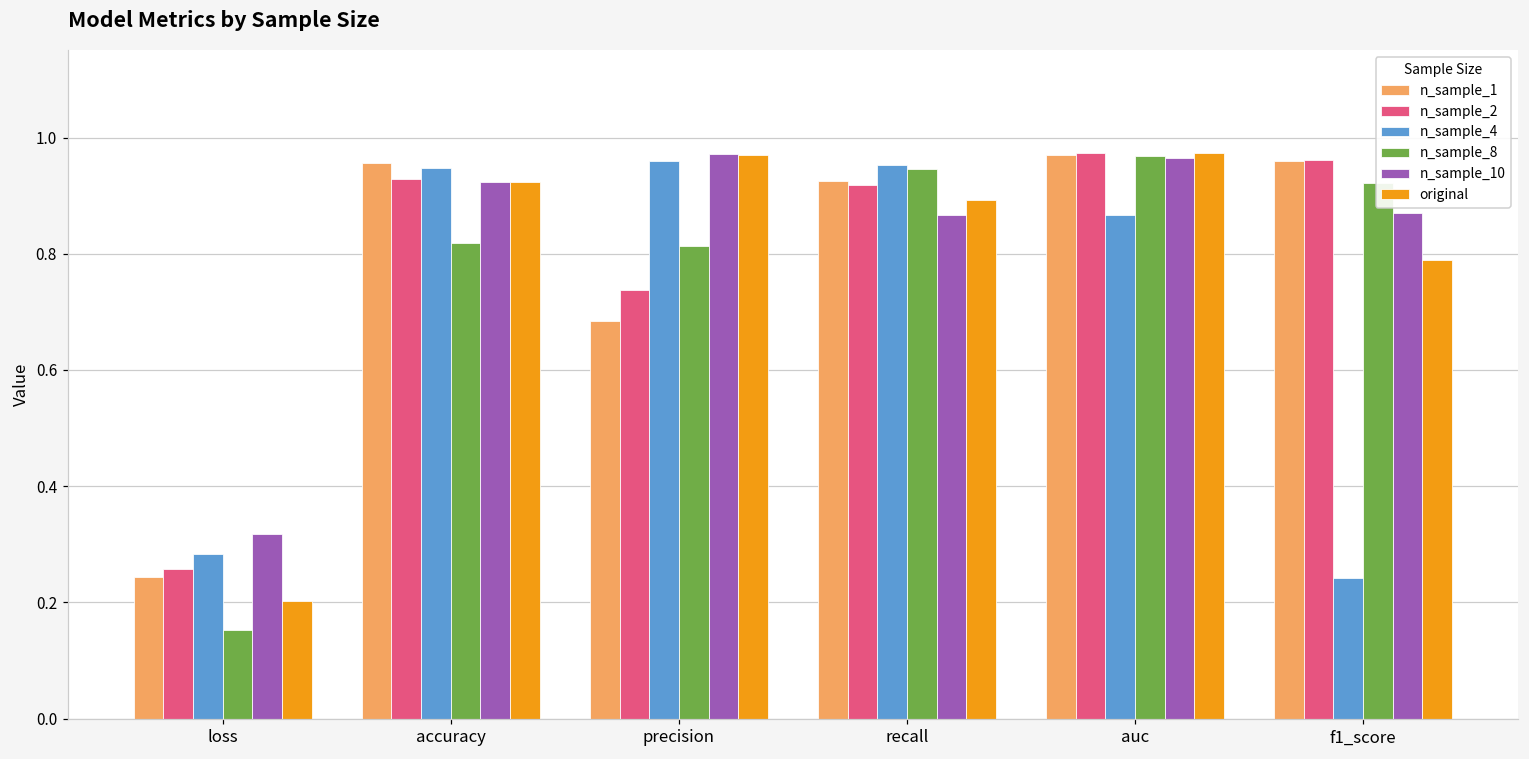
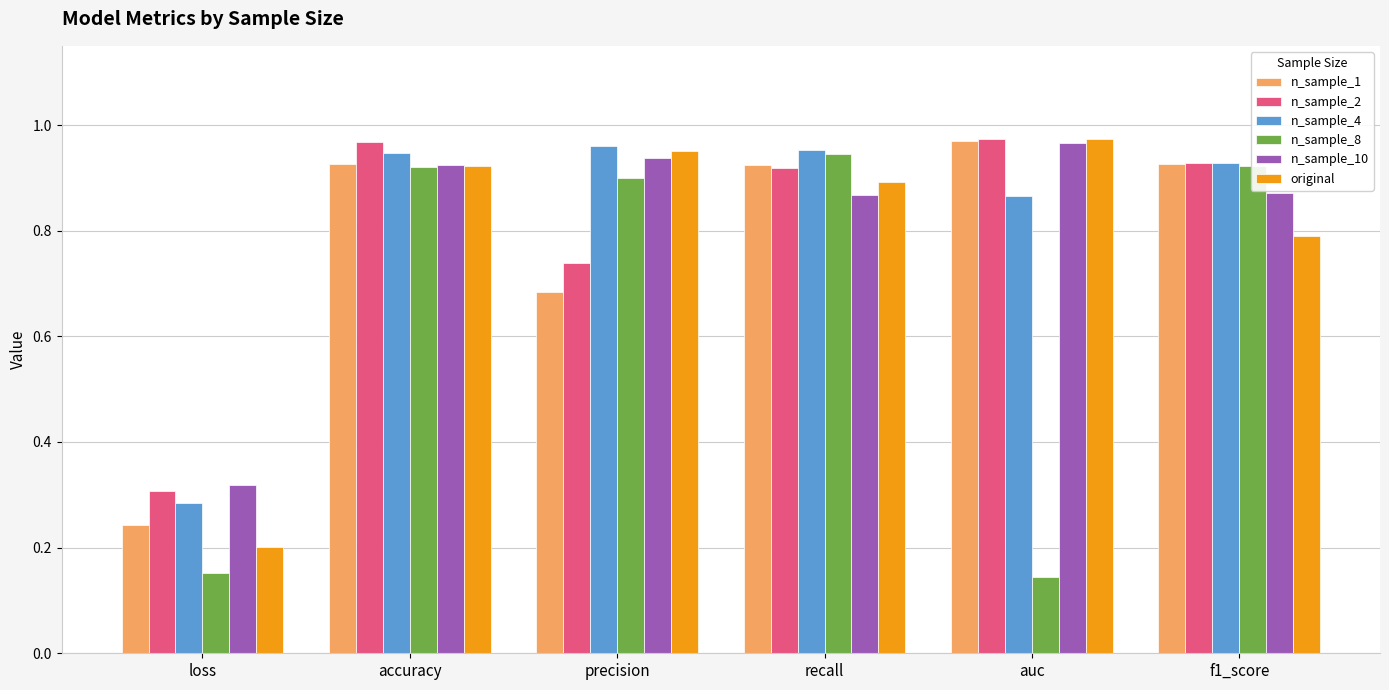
  {
    "n_sample_1": {
      "loss": 0.24,
-     "accuracy": 0.96,
+     "accuracy": 0.93,
      "precision": 0.68,
      "recall": 0.93,
      "auc": 0.97,
-     "f1_score": 0.96
+     "f1_score": 0.93
    },
    "n_sample_2": {
-     "loss": 0.26,
-     "accuracy": 0.93,
+     "loss": 0.31,
+     "accuracy": 0.97,
      "precision": 0.74,
      "recall": 0.92,
      "auc": 0.97,
-     "f1_score": 0.96
+     "f1_score": 0.93
    },
    "n_sample_4": {
      "loss": 0.28,
      "accuracy": 0.95,
      "precision": 0.96,
      "recall": 0.95,
      "auc": 0.87,
-     "f1_score": 0.24
+     "f1_score": 0.93
    },
    "n_sample_8": {
      "loss": 0.15,
-     "accuracy": 0.82,
-     "precision": 0.81,
+     "accuracy": 0.92,
+     "precision": 0.90,
      "recall": 0.95,
-     "auc": 0.97
+     "auc": 0.14
    },
    "n_sample_10": {
      "loss": 0.32,
      "accuracy": 0.92,
-     "precision": 0.97,
+     "precision": 0.94,
      "recall": 0.87,
      "auc": 0.97,
      "f1_score": 0.87
    },
    "original": {
      "loss": 0.20,
      "accuracy": 0.92,
-     "precision": 0.97,
+     "precision": 0.95,
      "recall": 0.89,
      "auc": 0.97,
      "f1_score": 0.79
    }
  }
